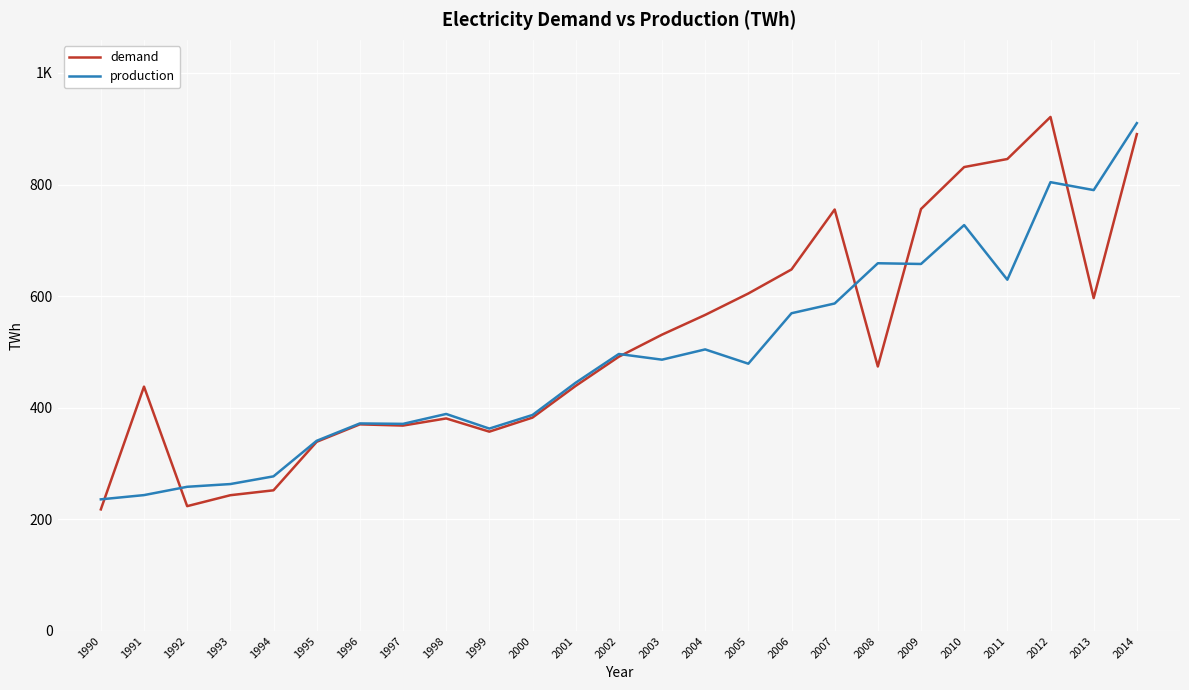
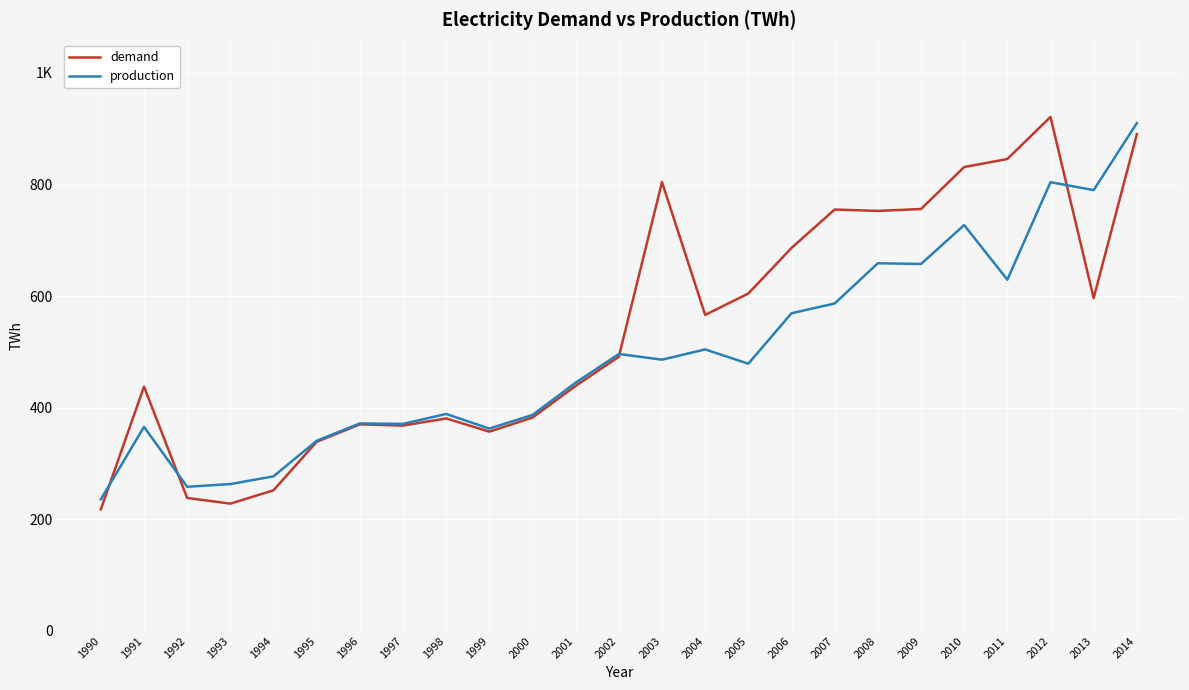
  {
    "demand": {
      "1990": 220,
      "1991": 440,
-     "1992": 220,
-     "1993": 240,
+     "1992": 240,
+     "1993": 230,
      "1994": 250,
      "1998": 380,
      "1999": 360,
      "2000": 380,
      "2001": 440,
      "2002": 490,
-     "2003": 530,
+     "2003": 800,
      "2004": 570,
      "2005": 600,
-     "2006": 650,
+     "2006": 690,
      "2007": 760,
-     "2008": 470,
+     "2008": 750,
      "2009": 760,
      "2010": 830,
      "2011": 850,
      "2012": 920,
      "2013": 600,
      "2014": 890
    },
    "production": {
      "1990": 240,
-     "1991": 240,
+     "1991": 370,
      "1992": 260,
      "1993": 260,
      "1994": 280,
      "1998": 390,
      "1999": 360,
      "2000": 390,
      "2001": 440,
      "2002": 500,
      "2003": 490,
      "2004": 500,
      "2005": 480,
      "2006": 570,
      "2007": 590,
      "2008": 660,
      "2009": 660,
      "2010": 730,
      "2011": 630,
      "2012": 800,
      "2013": 790,
      "2014": 910
    }
  }
